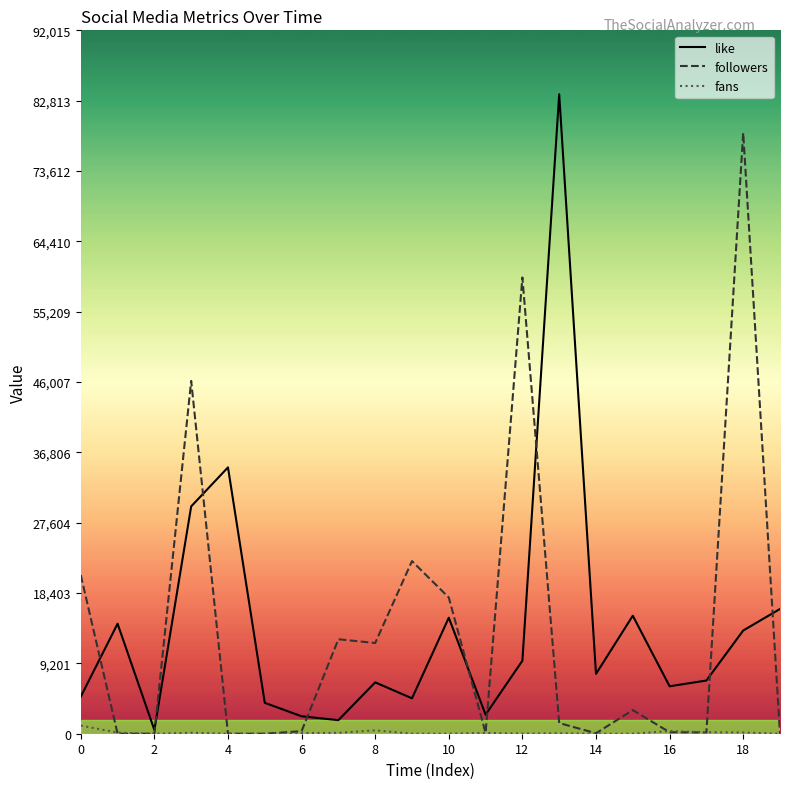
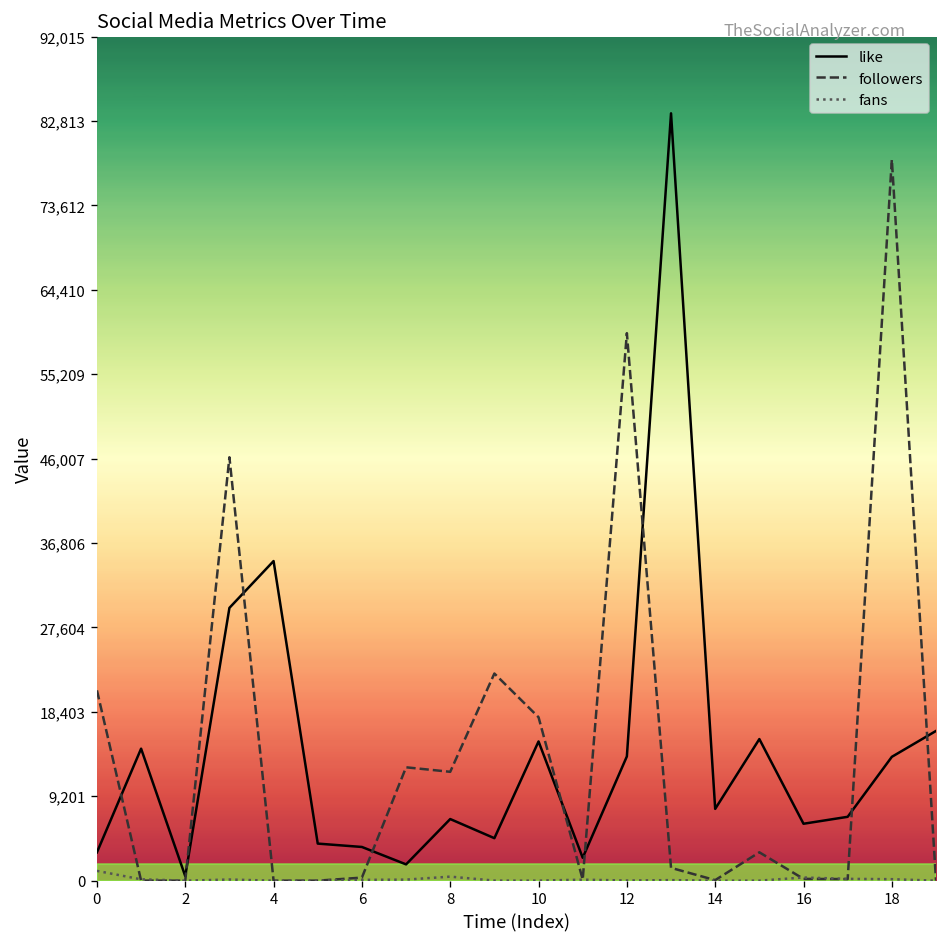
  {
    "like": {
-     "0": "5,000",
+     "0": "3,000",
      "4": "35,000",
-     "6": "2,000",
+     "6": "4,000",
      "8": "7,000",
      "10": "15,000",
-     "12": "10,000",
+     "12": "14,000",
      "14": "8,000",
      "16": "6,000",
      "18": "14,000"
    }
  }
